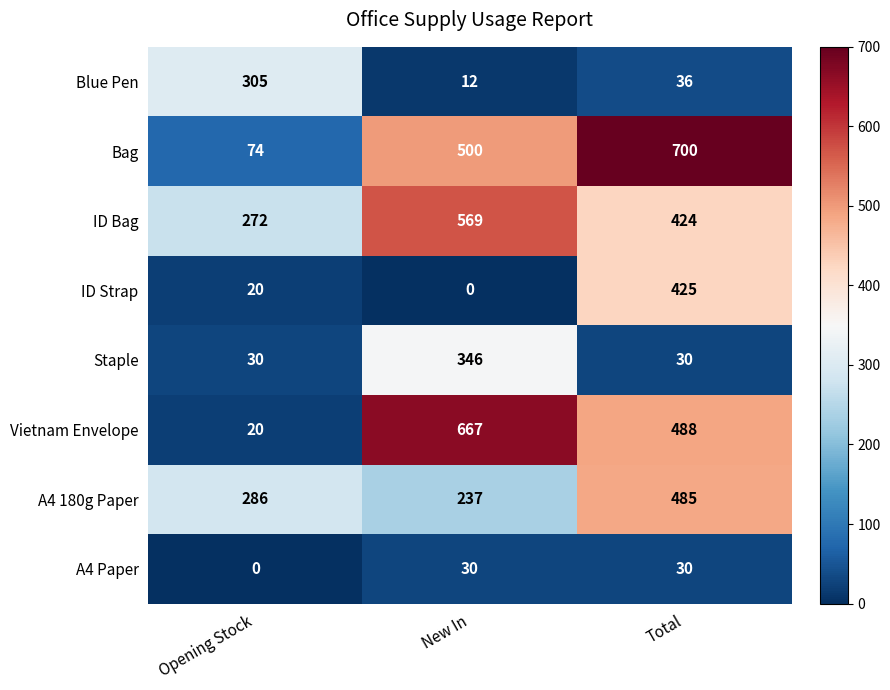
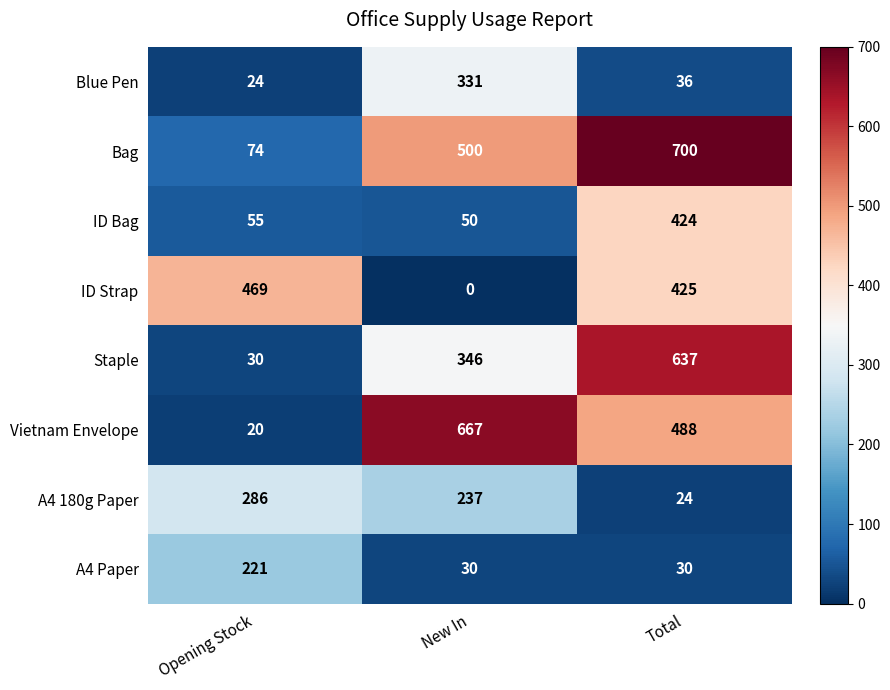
  {
    "Blue Pen": {
-     "Opening Stock": 305,
-     "New In": 12,
+     "Opening Stock": 24,
+     "New In": 331,
      "Total": 36
    },
    "Bag": {
      "Opening Stock": 74,
      "New In": 500,
      "Total": 700
    },
    "ID Bag": {
-     "Opening Stock": 272,
-     "New In": 569,
+     "Opening Stock": 55,
+     "New In": 50,
      "Total": 424
    },
    "ID Strap": {
-     "Opening Stock": 20,
+     "Opening Stock": 469,
      "New In": 0,
      "Total": 425
    },
    "Staple": {
      "Opening Stock": 30,
      "New In": 346,
-     "Total": 30
+     "Total": 637
    },
    "Vietnam Envelope": {
      "Opening Stock": 20,
      "New In": 667,
      "Total": 488
    },
    "A4 180g Paper": {
      "Opening Stock": 286,
      "New In": 237,
-     "Total": 485
+     "Total": 24
    },
    "A4 Paper": {
-     "Opening Stock": 0,
+     "Opening Stock": 221,
      "New In": 30,
      "Total": 30
    }
  }
